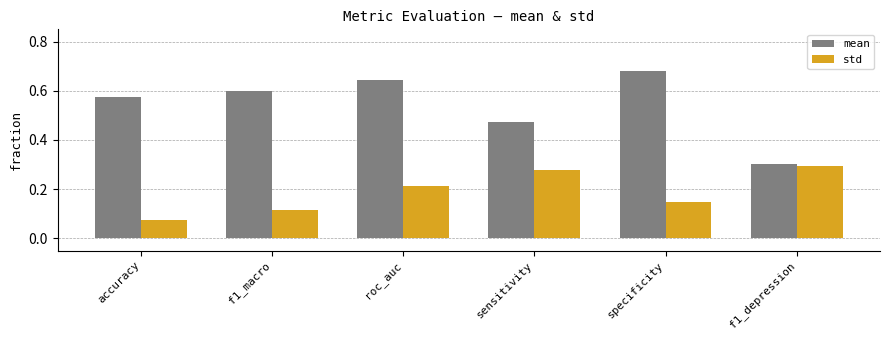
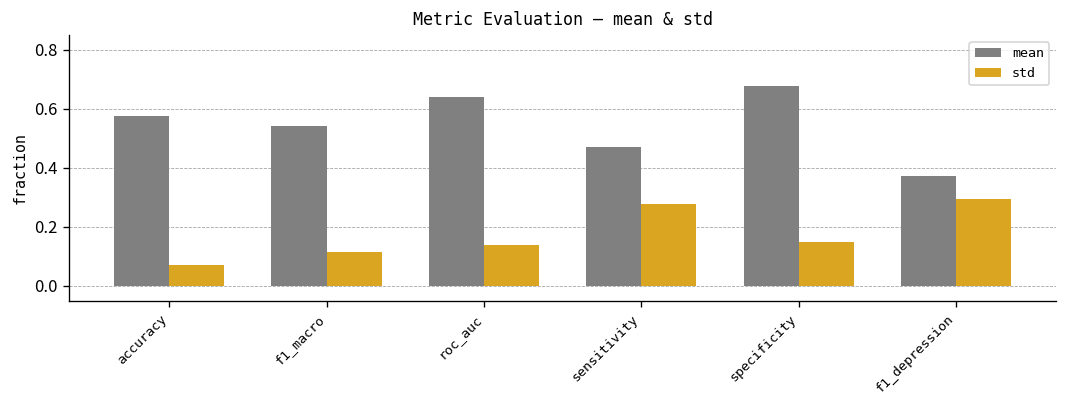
  {
    "mean": {
      "accuracy": 0.57,
-     "f1_macro": 0.60,
+     "f1_macro": 0.54,
      "roc_auc": 0.64,
      "sensitivity": 0.47,
      "specificity": 0.68,
-     "f1_depression": 0.30
+     "f1_depression": 0.37
    },
    "std": {
      "accuracy": 0.07,
      "f1_macro": 0.11,
-     "roc_auc": 0.21,
+     "roc_auc": 0.14,
      "sensitivity": 0.28,
      "specificity": 0.15,
      "f1_depression": 0.29
    }
  }
